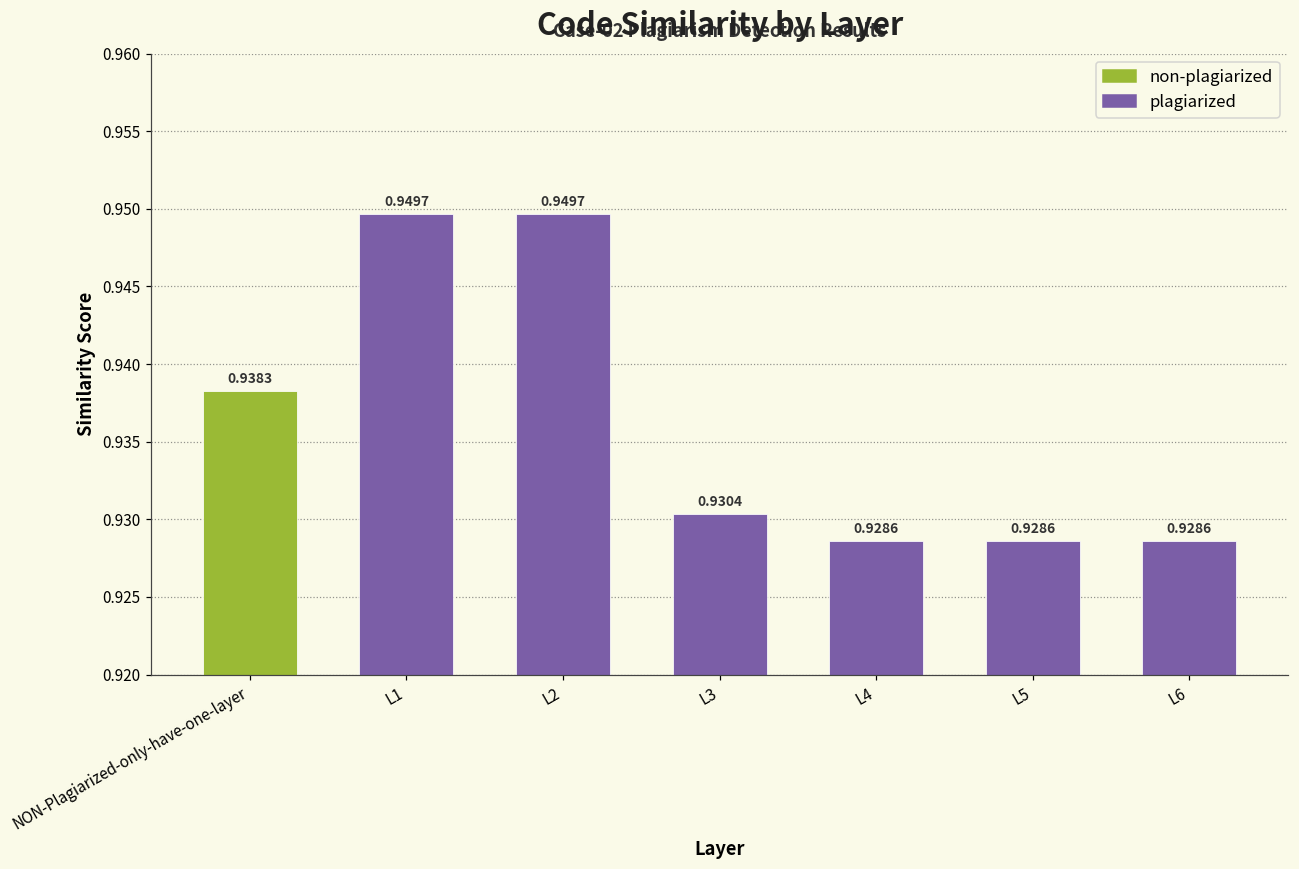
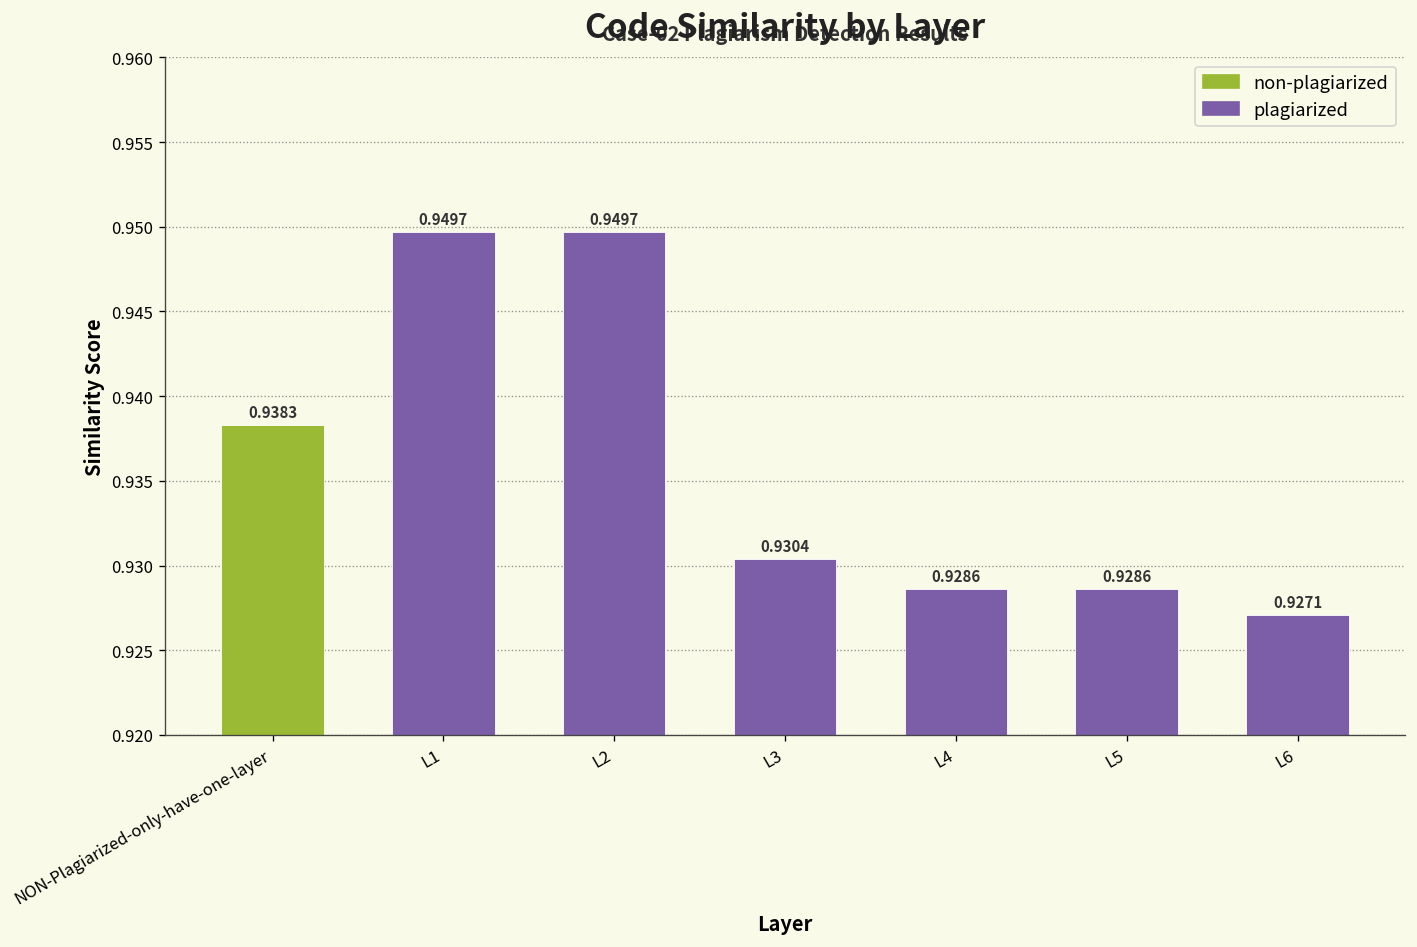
  {
    "NON-Plagiarized-only-have-one-layer": 0.9383,
    "L1": 0.9497,
    "L2": 0.9497,
    "L3": 0.9304,
    "L4": 0.9286,
    "L5": 0.9286,
-   "L6": 0.9286
+   "L6": 0.9271
  }
